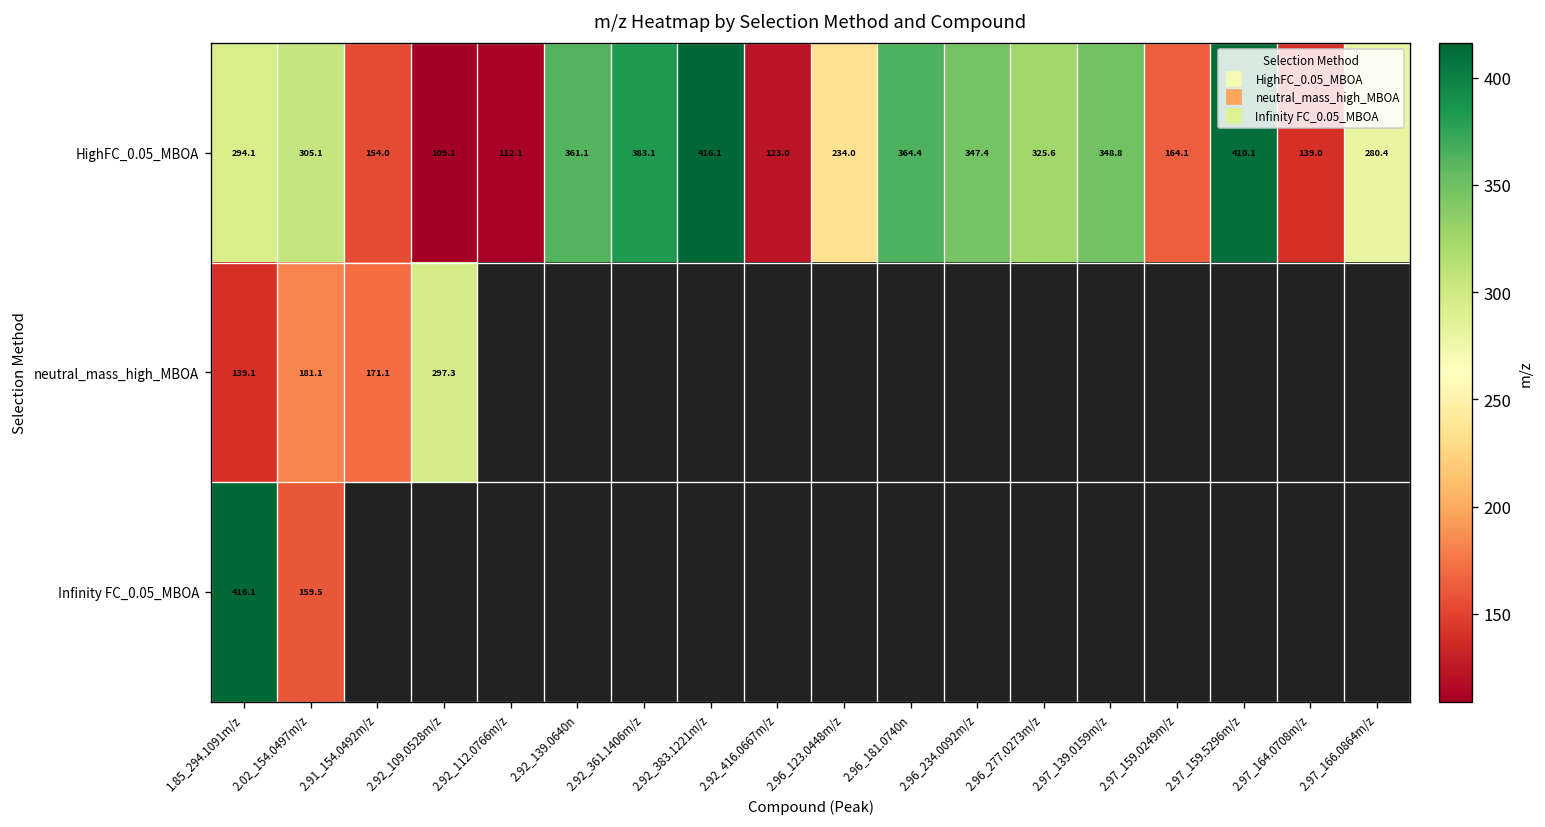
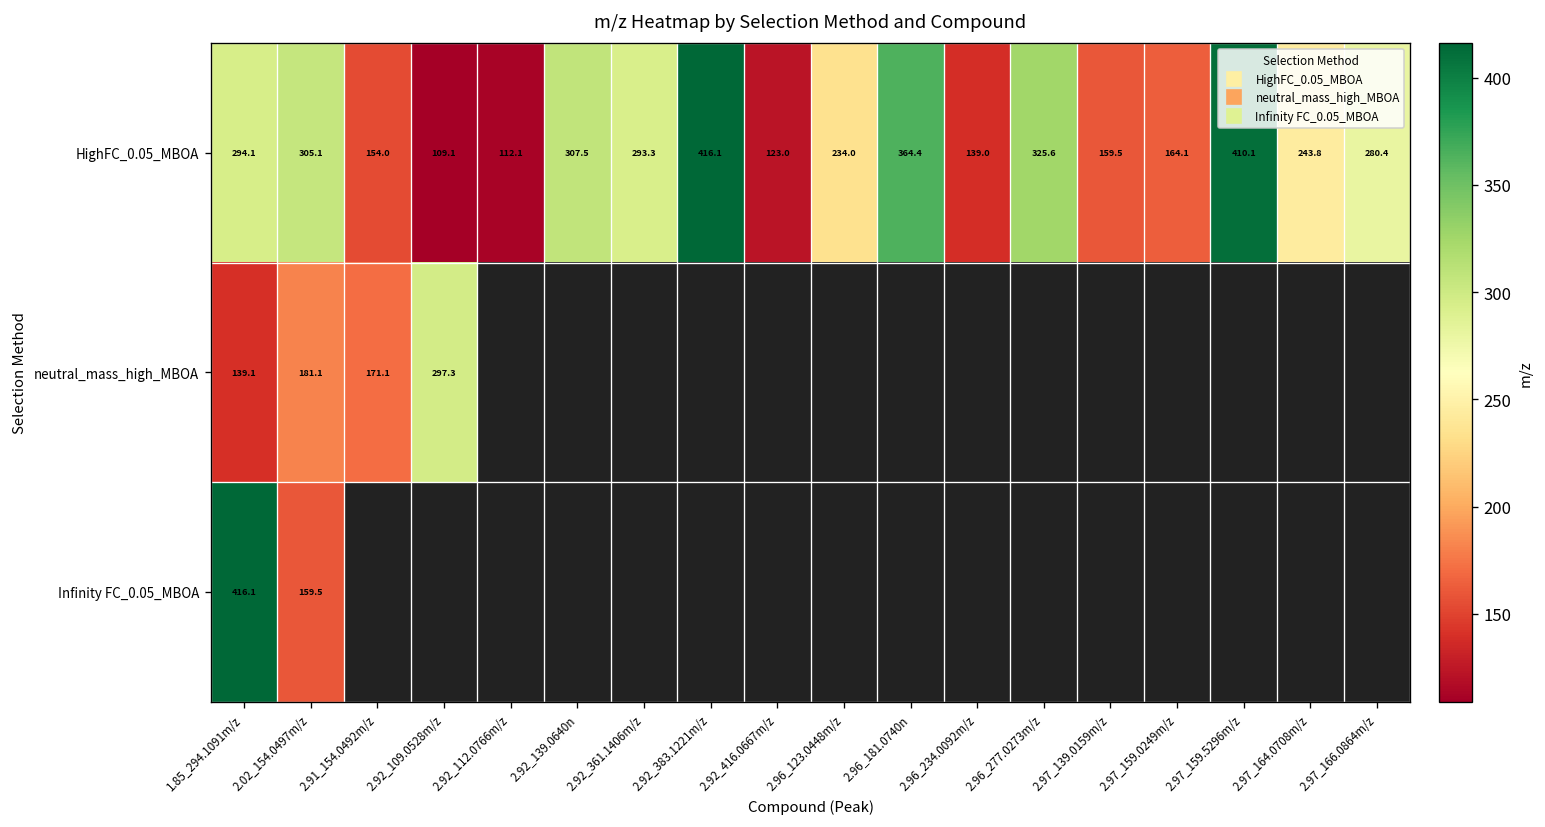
  {
    "HighFC_0.05_MBOA": {
      "1.85_294.1091m/z": 294.1,
      "2.02_154.0497m/z": 305.1,
      "2.91_154.0492m/z": 154.0,
      "2.92_109.0528m/z": 109.1,
      "2.92_112.0766m/z": 112.1,
-     "2.92_139.0640n": 361.1,
-     "2.92_361.1406m/z": 383.1,
+     "2.92_139.0640n": 307.5,
+     "2.92_361.1406m/z": 293.3,
      "2.92_383.1221m/z": 416.1,
      "2.92_416.0667m/z": 123.0,
      "2.96_123.0448m/z": 234.0,
      "2.96_181.0740n": 364.4,
-     "2.96_234.0092m/z": 347.4,
+     "2.96_234.0092m/z": 139.0,
      "2.96_277.0273m/z": 325.6,
-     "2.97_139.0159m/z": 348.8,
+     "2.97_139.0159m/z": 159.5,
      "2.97_159.0249m/z": 164.1,
      "2.97_159.5296m/z": 410.1,
-     "2.97_164.0708m/z": 139.0,
+     "2.97_164.0708m/z": 243.8,
      "2.97_166.0864m/z": 280.4
    },
    "neutral_mass_high_MBOA": {
      "1.85_294.1091m/z": 139.1,
      "2.02_154.0497m/z": 181.1,
      "2.91_154.0492m/z": 171.1,
      "2.92_109.0528m/z": 297.3
    },
    "Infinity FC_0.05_MBOA": {
      "1.85_294.1091m/z": 416.1,
      "2.02_154.0497m/z": 159.5
    }
  }
